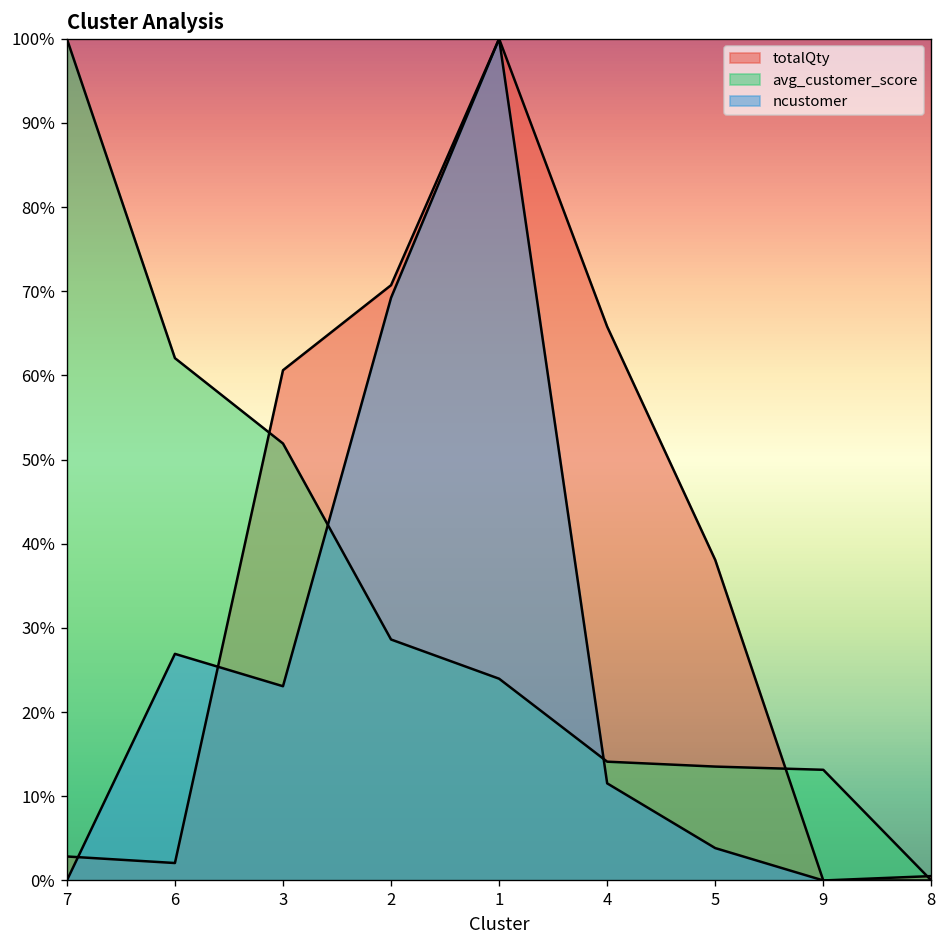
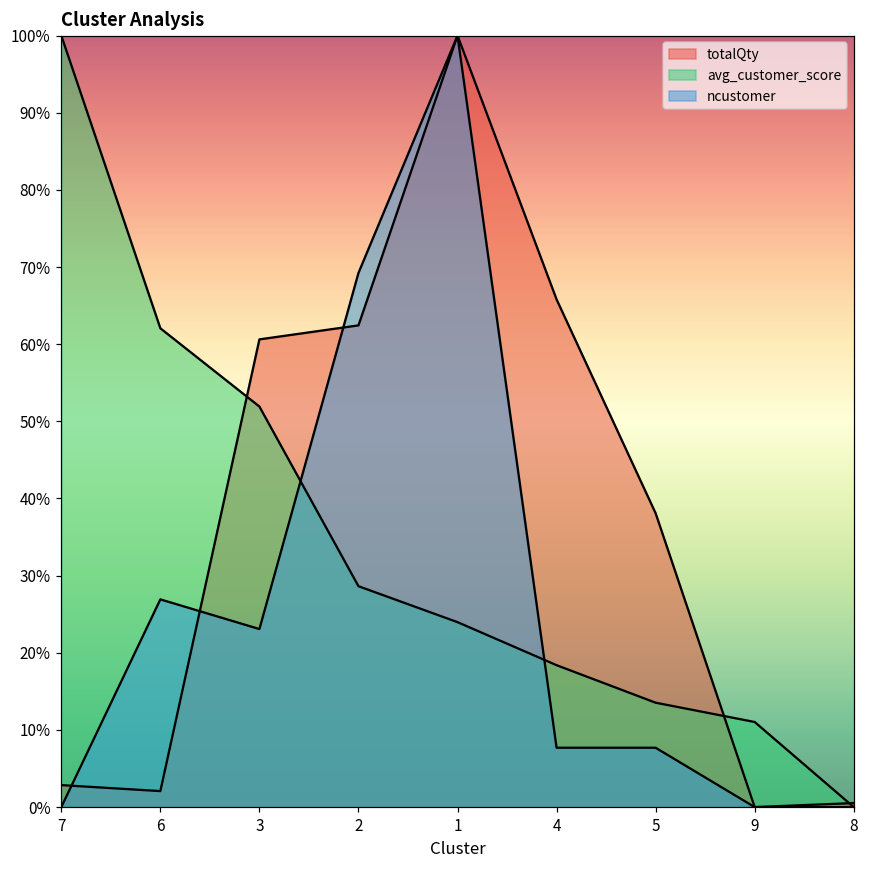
  {
    "totalQty": {
      "7": "3%",
      "6": "2%",
      "3": "61%",
-     "2": "71%",
+     "2": "62%",
      "4": "66%",
      "5": "38%",
      "8": "1%"
    },
    "avg_customer_score": {
      "7": "100%",
      "6": "62%",
      "3": "52%",
      "2": "29%",
      "1": "24%",
-     "4": "14%",
+     "4": "18%",
      "5": "14%",
-     "9": "13%"
+     "9": "11%"
    },
    "ncustomer": {
      "7": "0%",
      "6": "27%",
      "3": "23%",
      "2": "69%",
-     "4": "12%",
-     "5": "4%"
+     "4": "8%",
+     "5": "8%"
    }
  }
